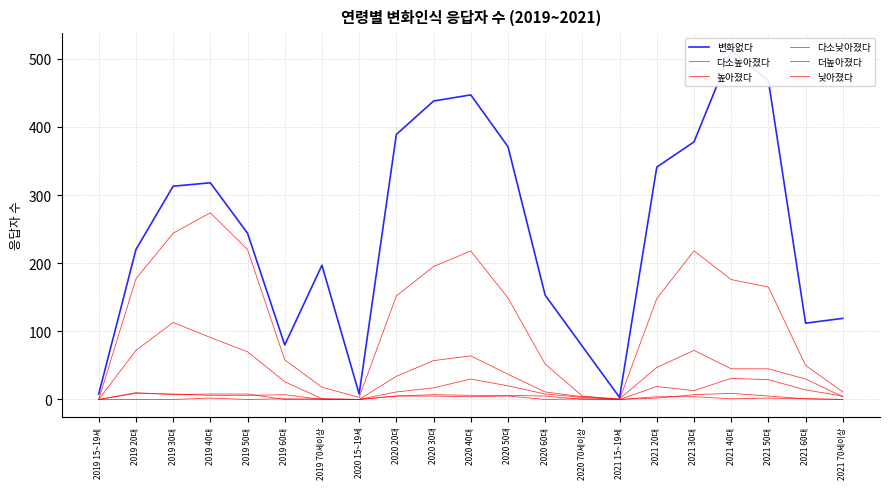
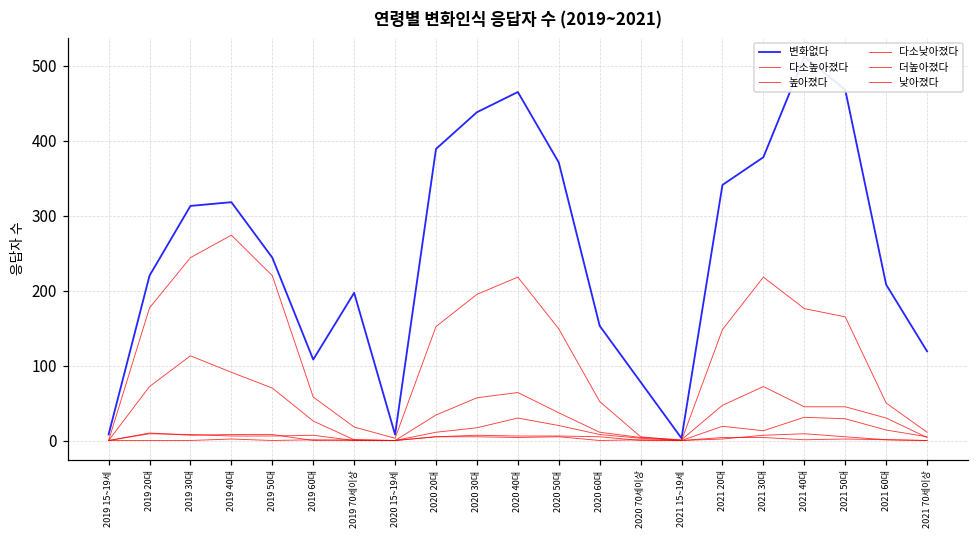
  {
    "변화없다": {
      "2019 15~19세": 10,
      "2019 20대": 220,
      "2019 30대": 310,
      "2019 40대": 320,
      "2019 50대": 240,
-     "2019 60대": 80,
+     "2019 60대": 110,
      "2019 70세이상": 200,
      "2020 15~19세": 10,
      "2020 20대": 390,
      "2020 30대": 440,
-     "2020 40대": 450,
+     "2020 40대": 470,
      "2020 50대": 370,
      "2020 60대": 150,
      "2020 70세이상": 80,
      "2021 20대": 340,
      "2021 30대": 380,
-     "2021 60대": 110,
+     "2021 60대": 210,
      "2021 70세이상": 120
    }
  }
